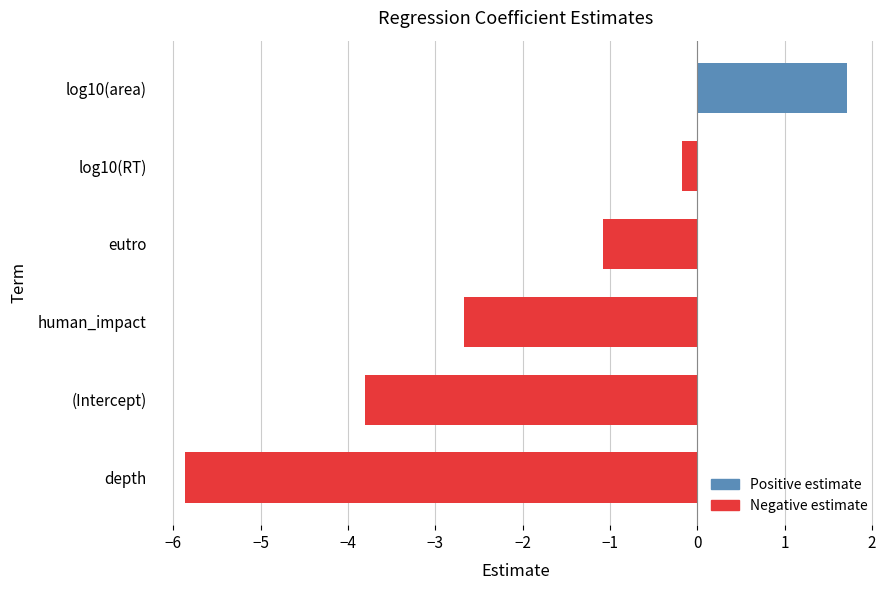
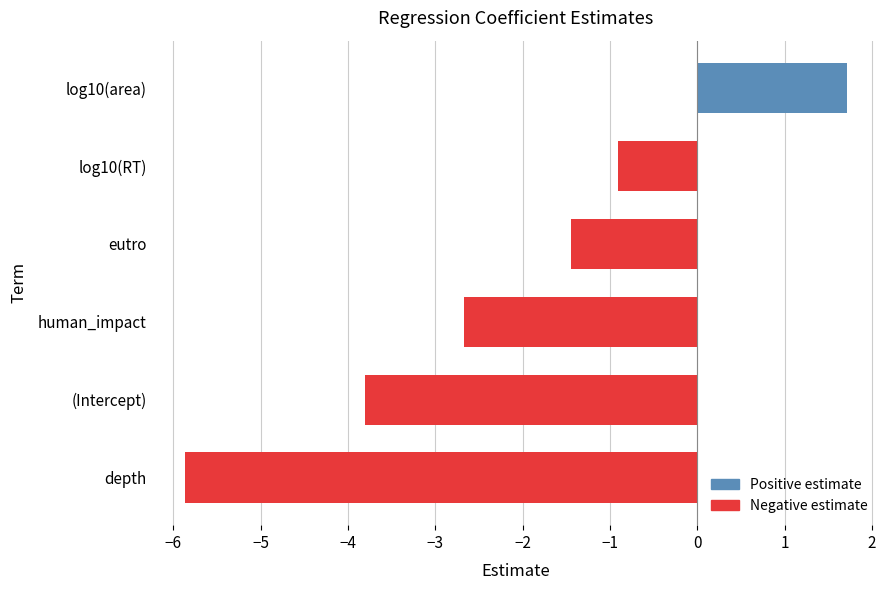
  {
    "log10(area)": 1.7,
-   "log10(RT)": -0.2,
-   "eutro": -1.1,
+   "log10(RT)": -0.9,
+   "eutro": -1.4,
    "human_impact": -2.7,
    "(Intercept)": -3.8,
    "depth": -5.9
  }
